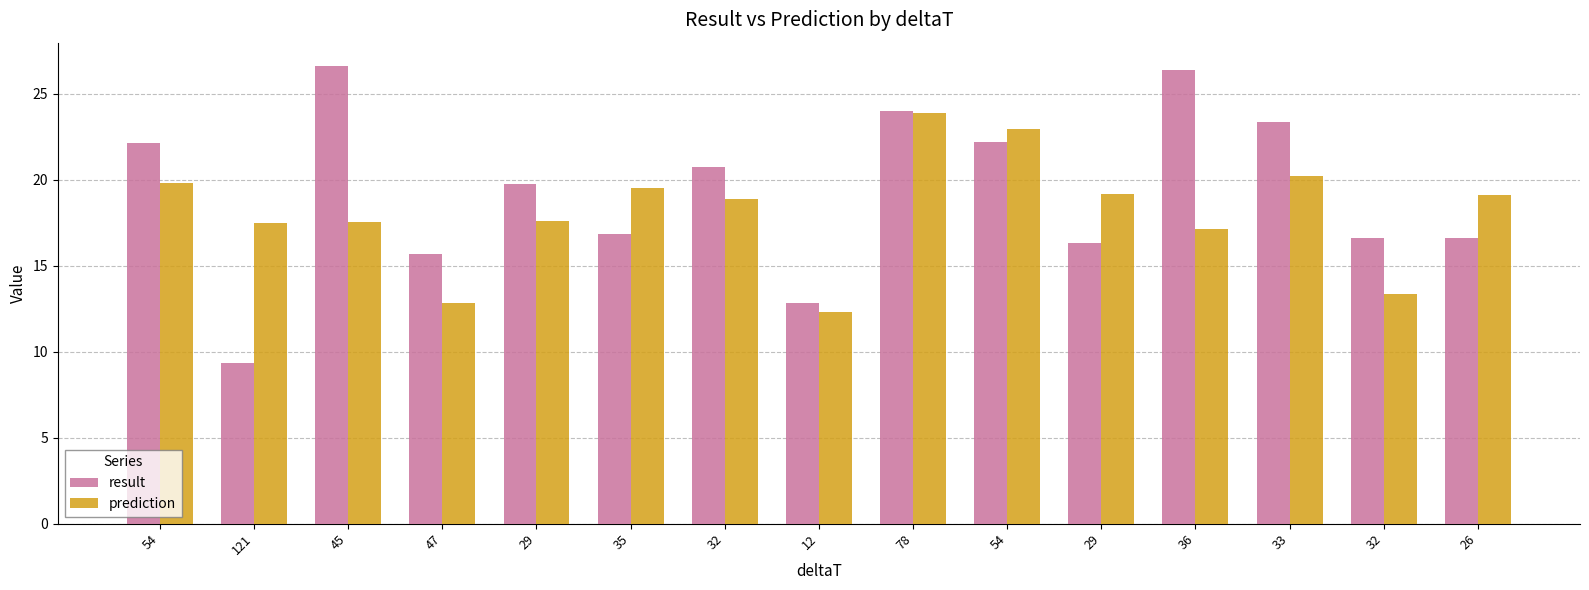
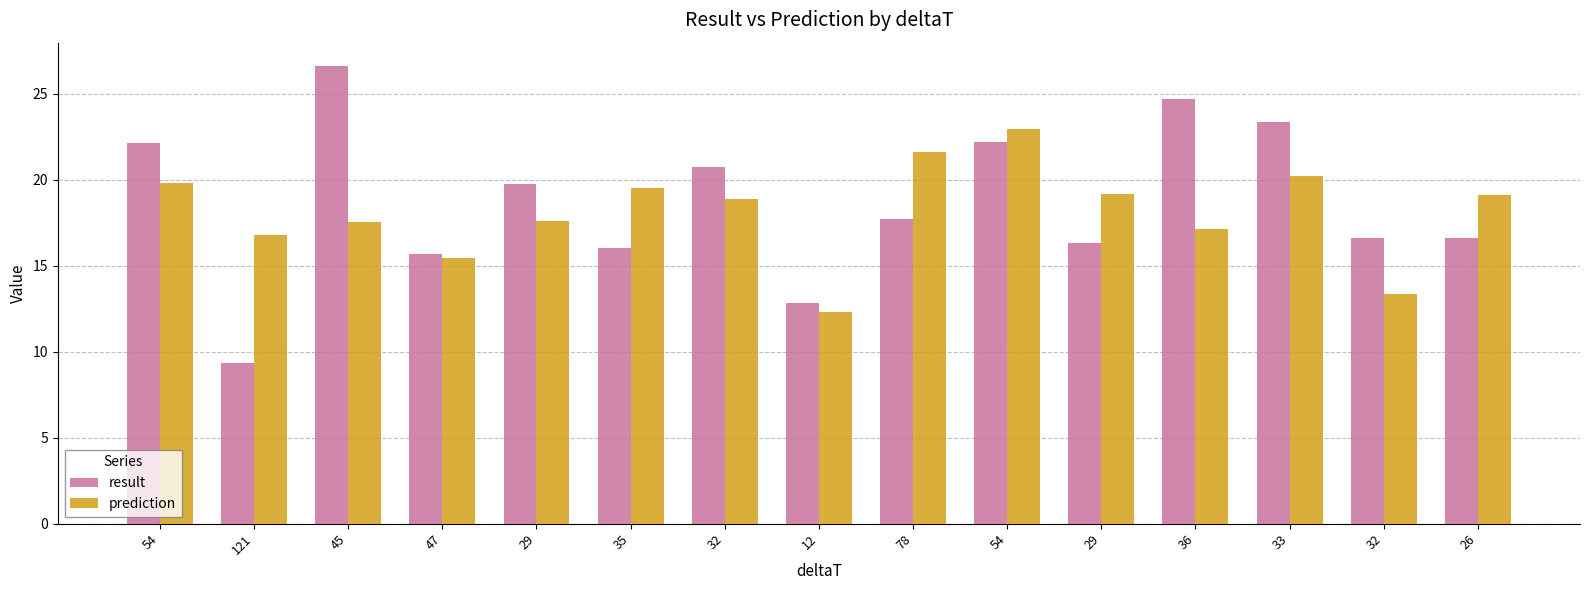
  {
    "result": {
      "121": 9.3,
      "45": 26.6,
      "47": 15.7,
-     "35": 16.9,
+     "35": 16.0,
      "12": 12.8,
-     "78": 24.0,
-     "36": 26.4,
+     "78": 17.7,
+     "36": 24.7,
      "33": 23.4,
      "26": 16.6
    },
    "prediction": {
-     "121": 17.5,
+     "121": 16.8,
      "45": 17.5,
-     "47": 12.8,
+     "47": 15.4,
      "35": 19.5,
      "12": 12.3,
-     "78": 23.9,
+     "78": 21.6,
      "36": 17.2,
      "33": 20.2,
      "26": 19.1
    }
  }
